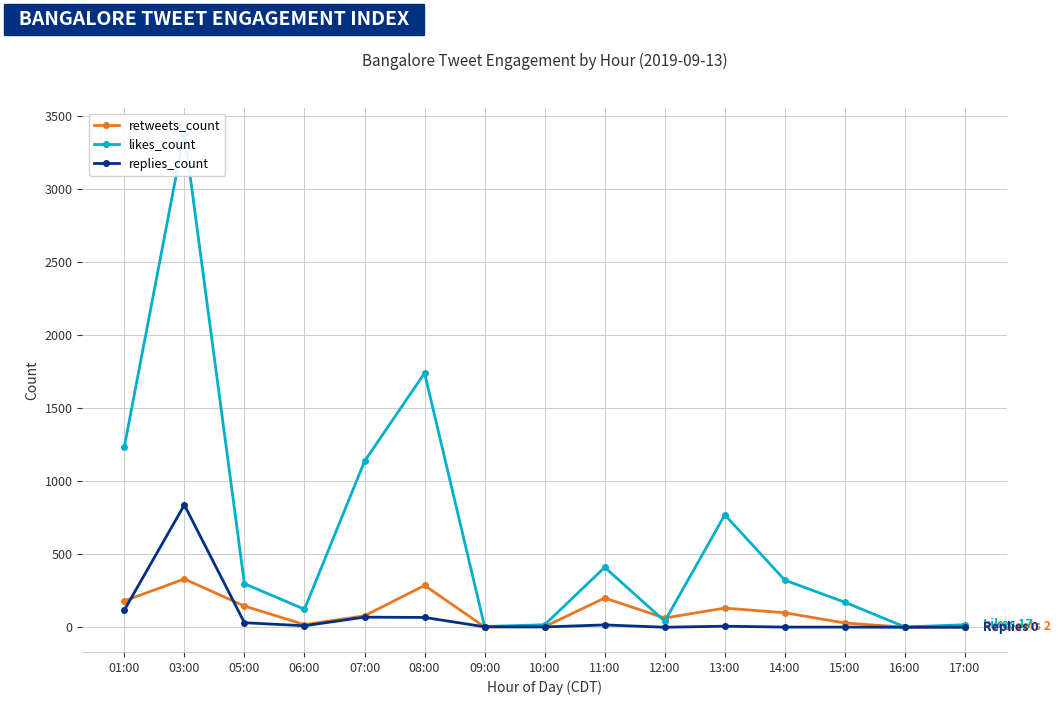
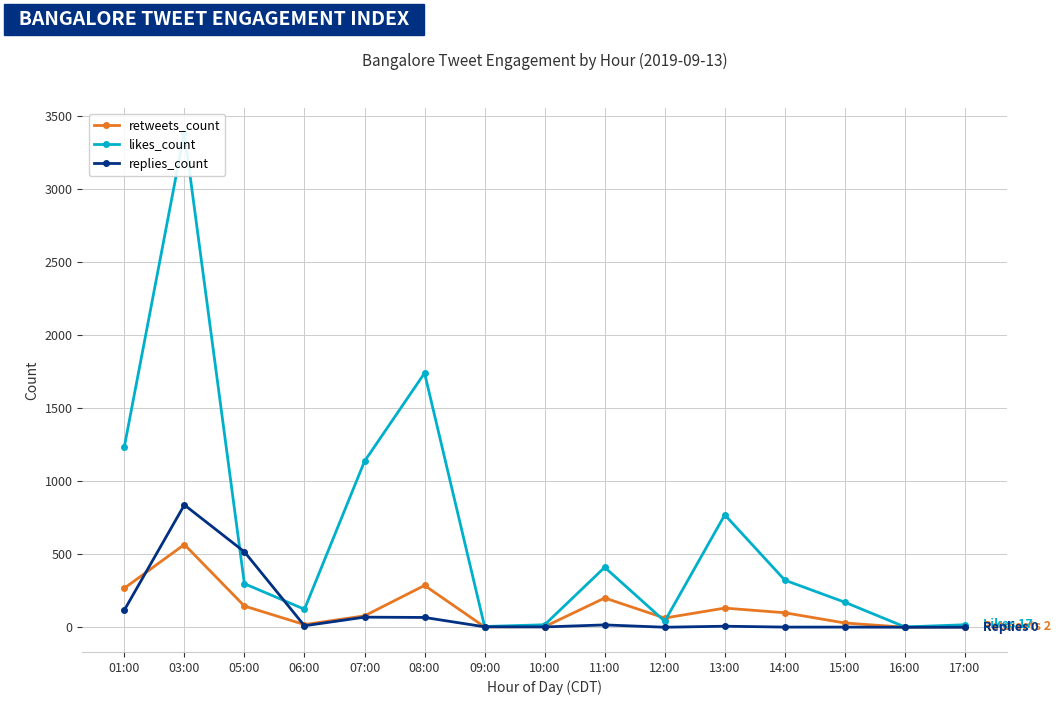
  {
    "retweets_count": {
-     "01:00": 180,
-     "03:00": 330,
+     "01:00": 270,
+     "03:00": 570,
      "05:00": 150,
      "08:00": 290,
      "11:00": 200,
      "12:00": 60,
      "13:00": 130,
      "14:00": 100,
      "15:00": 30
    },
    "likes_count": {
      "01:00": 1230,
      "05:00": 300,
      "06:00": 120,
      "07:00": 1140,
      "08:00": 1740,
      "11:00": 410,
      "12:00": 40,
      "13:00": 770,
      "14:00": 320,
      "15:00": 170
    },
    "replies_count": {
      "01:00": 120,
      "03:00": 840,
-     "05:00": 30,
+     "05:00": 520,
      "08:00": 70,
      "11:00": 20,
      "12:00": 0,
      "13:00": 10,
      "14:00": 0,
      "15:00": 0
    }
  }
